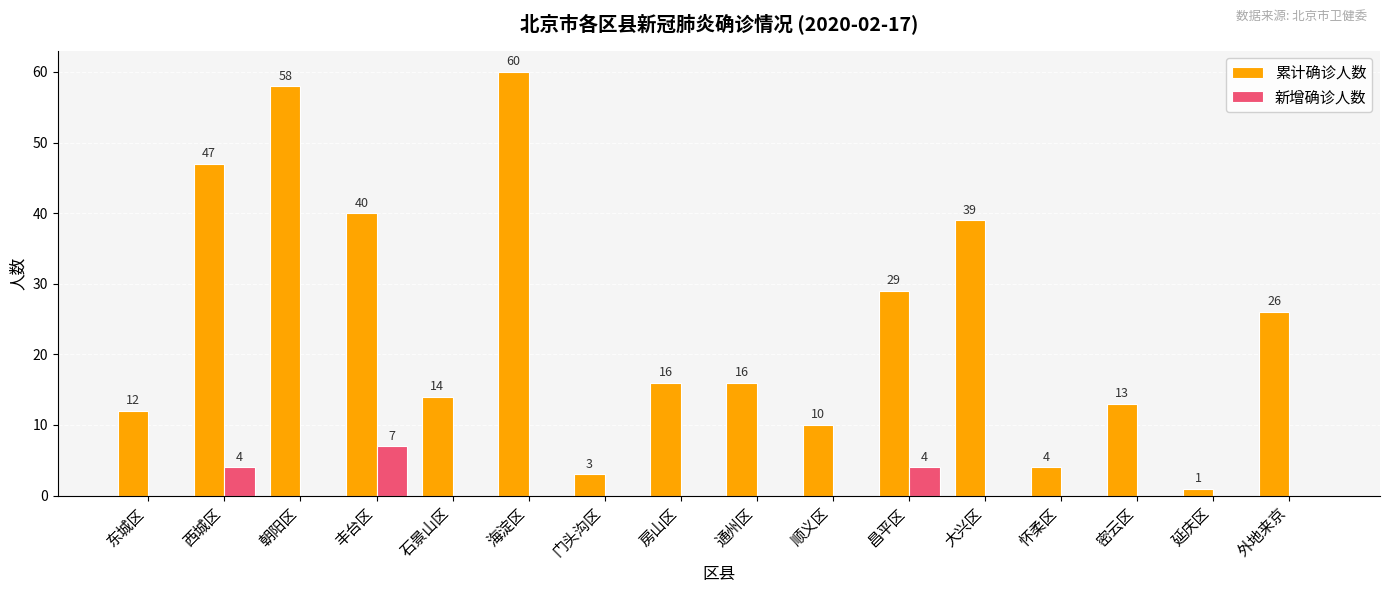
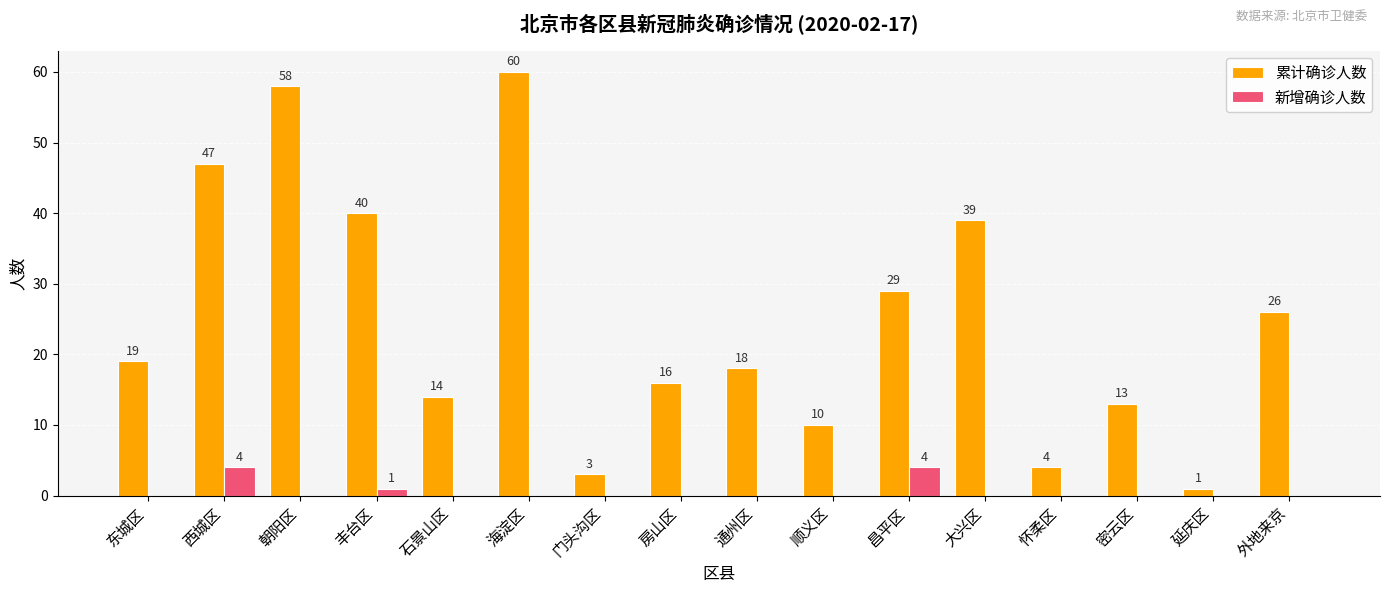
  {
    "累计确诊人数": {
-     "东城区": 12,
+     "东城区": 19,
      "西城区": 47,
      "朝阳区": 58,
      "丰台区": 40,
      "石景山区": 14,
      "海淀区": 60,
      "门头沟区": 3,
      "房山区": 16,
-     "通州区": 16,
+     "通州区": 18,
      "顺义区": 10,
      "昌平区": 29,
      "大兴区": 39,
      "怀柔区": 4,
      "密云区": 13,
      "延庆区": 1,
      "外地来京": 26
    },
    "新增确诊人数": {
      "西城区": 4,
-     "丰台区": 7,
+     "丰台区": 1,
      "昌平区": 4
    }
  }
